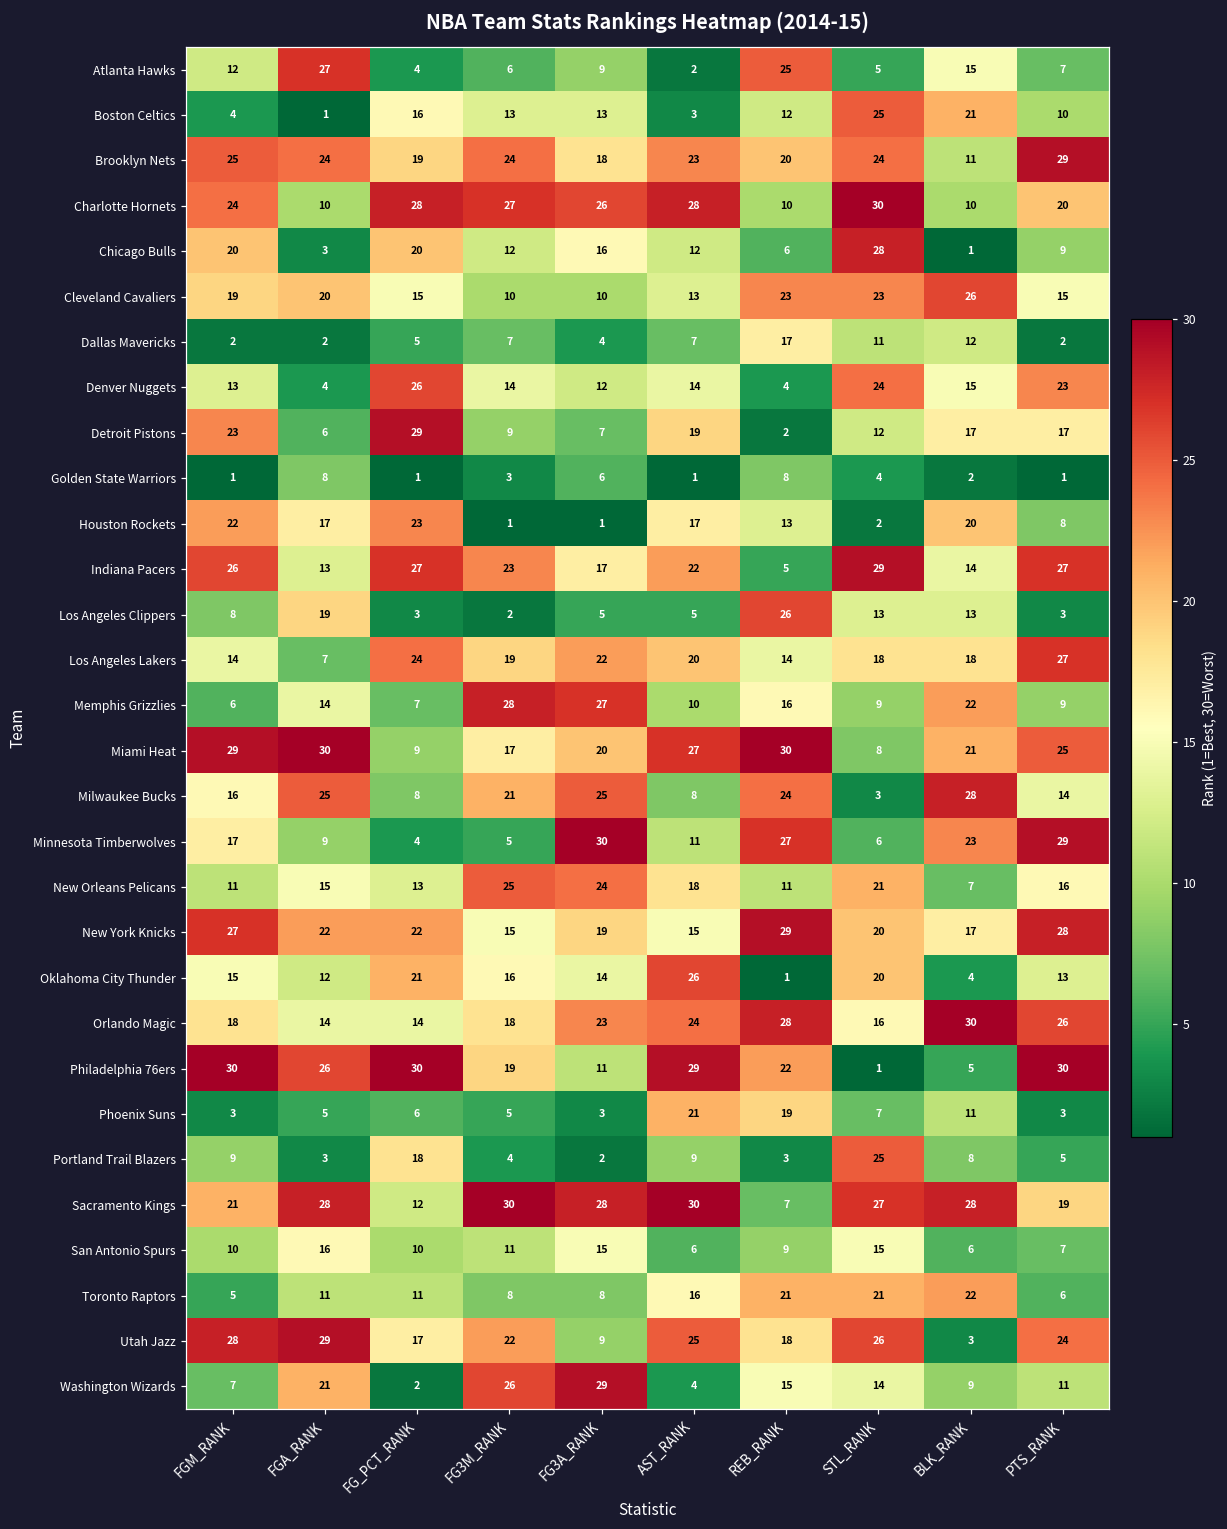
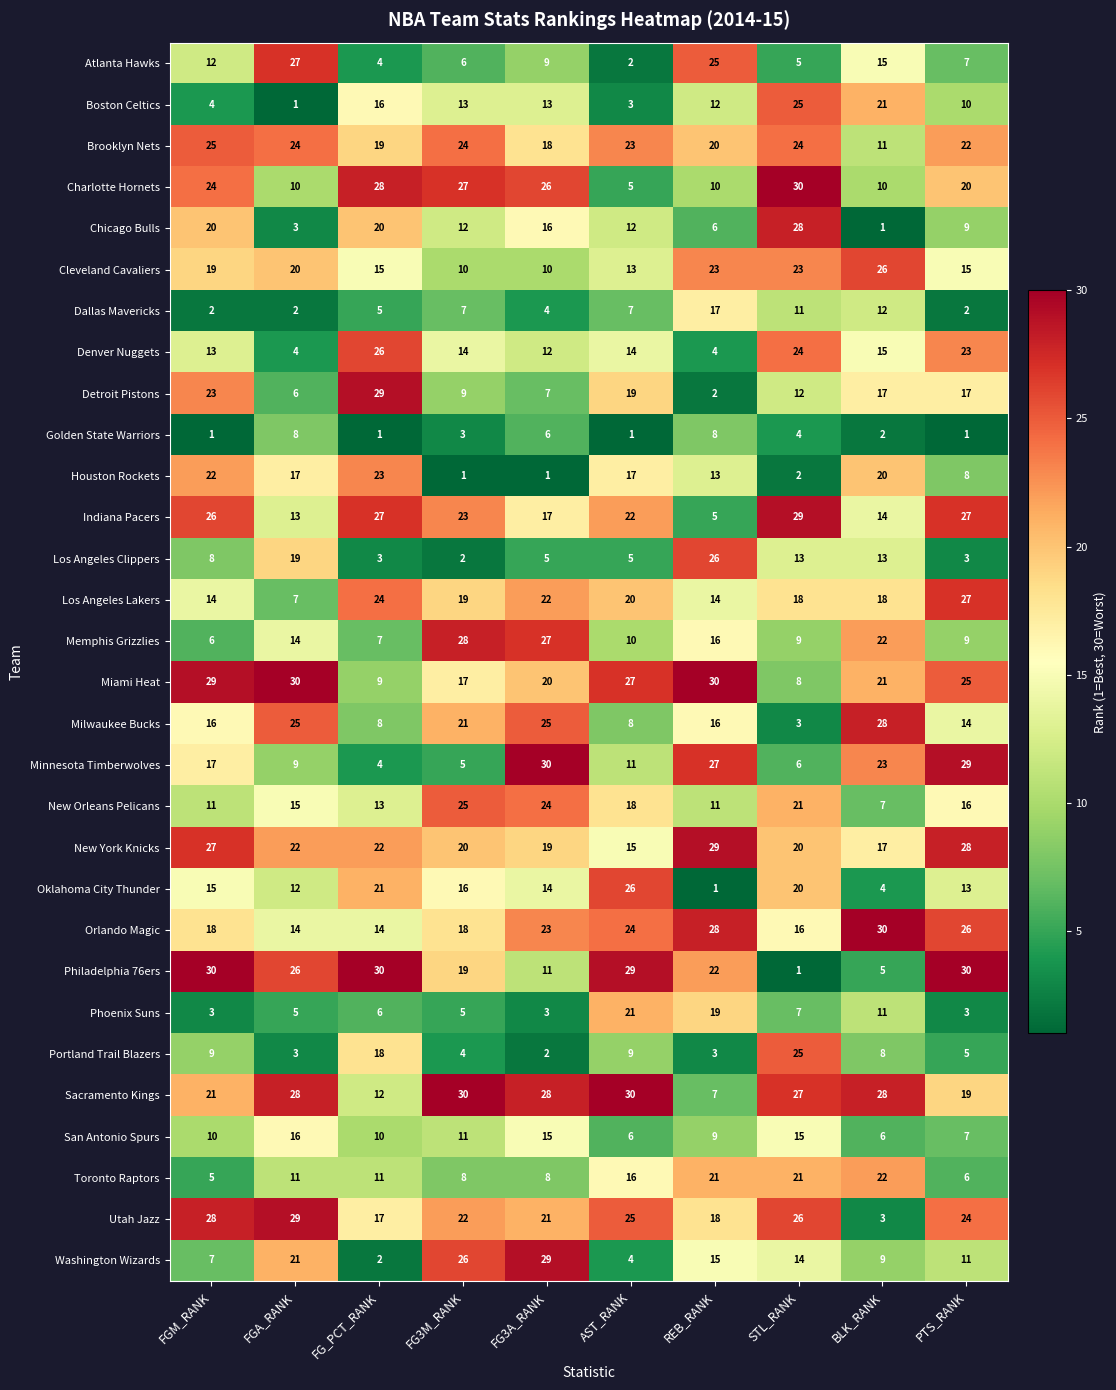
  {
    "Brooklyn Nets": {
      "FGM_RANK": 25,
      "FGA_RANK": 24,
      "FG_PCT_RANK": 19,
      "FG3M_RANK": 24,
      "FG3A_RANK": 18,
      "AST_RANK": 23,
      "REB_RANK": 20,
      "STL_RANK": 24,
      "BLK_RANK": 11,
-     "PTS_RANK": 29
+     "PTS_RANK": 22
    },
    "Charlotte Hornets": {
      "FGM_RANK": 24,
      "FGA_RANK": 10,
      "FG_PCT_RANK": 28,
      "FG3M_RANK": 27,
      "FG3A_RANK": 26,
-     "AST_RANK": 28,
+     "AST_RANK": 5,
      "REB_RANK": 10,
      "STL_RANK": 30,
      "BLK_RANK": 10,
      "PTS_RANK": 20
    },
    "Milwaukee Bucks": {
      "FGM_RANK": 16,
      "FGA_RANK": 25,
      "FG_PCT_RANK": 8,
      "FG3M_RANK": 21,
      "FG3A_RANK": 25,
      "AST_RANK": 8,
-     "REB_RANK": 24,
+     "REB_RANK": 16,
      "STL_RANK": 3,
      "BLK_RANK": 28,
      "PTS_RANK": 14
    },
    "New York Knicks": {
      "FGM_RANK": 27,
      "FGA_RANK": 22,
      "FG_PCT_RANK": 22,
-     "FG3M_RANK": 15,
+     "FG3M_RANK": 20,
      "FG3A_RANK": 19,
      "AST_RANK": 15,
      "REB_RANK": 29,
      "STL_RANK": 20,
      "BLK_RANK": 17,
      "PTS_RANK": 28
    },
    "Utah Jazz": {
      "FGM_RANK": 28,
      "FGA_RANK": 29,
      "FG_PCT_RANK": 17,
      "FG3M_RANK": 22,
-     "FG3A_RANK": 9,
+     "FG3A_RANK": 21,
      "AST_RANK": 25,
      "REB_RANK": 18,
      "STL_RANK": 26,
      "BLK_RANK": 3,
      "PTS_RANK": 24
    }
  }
